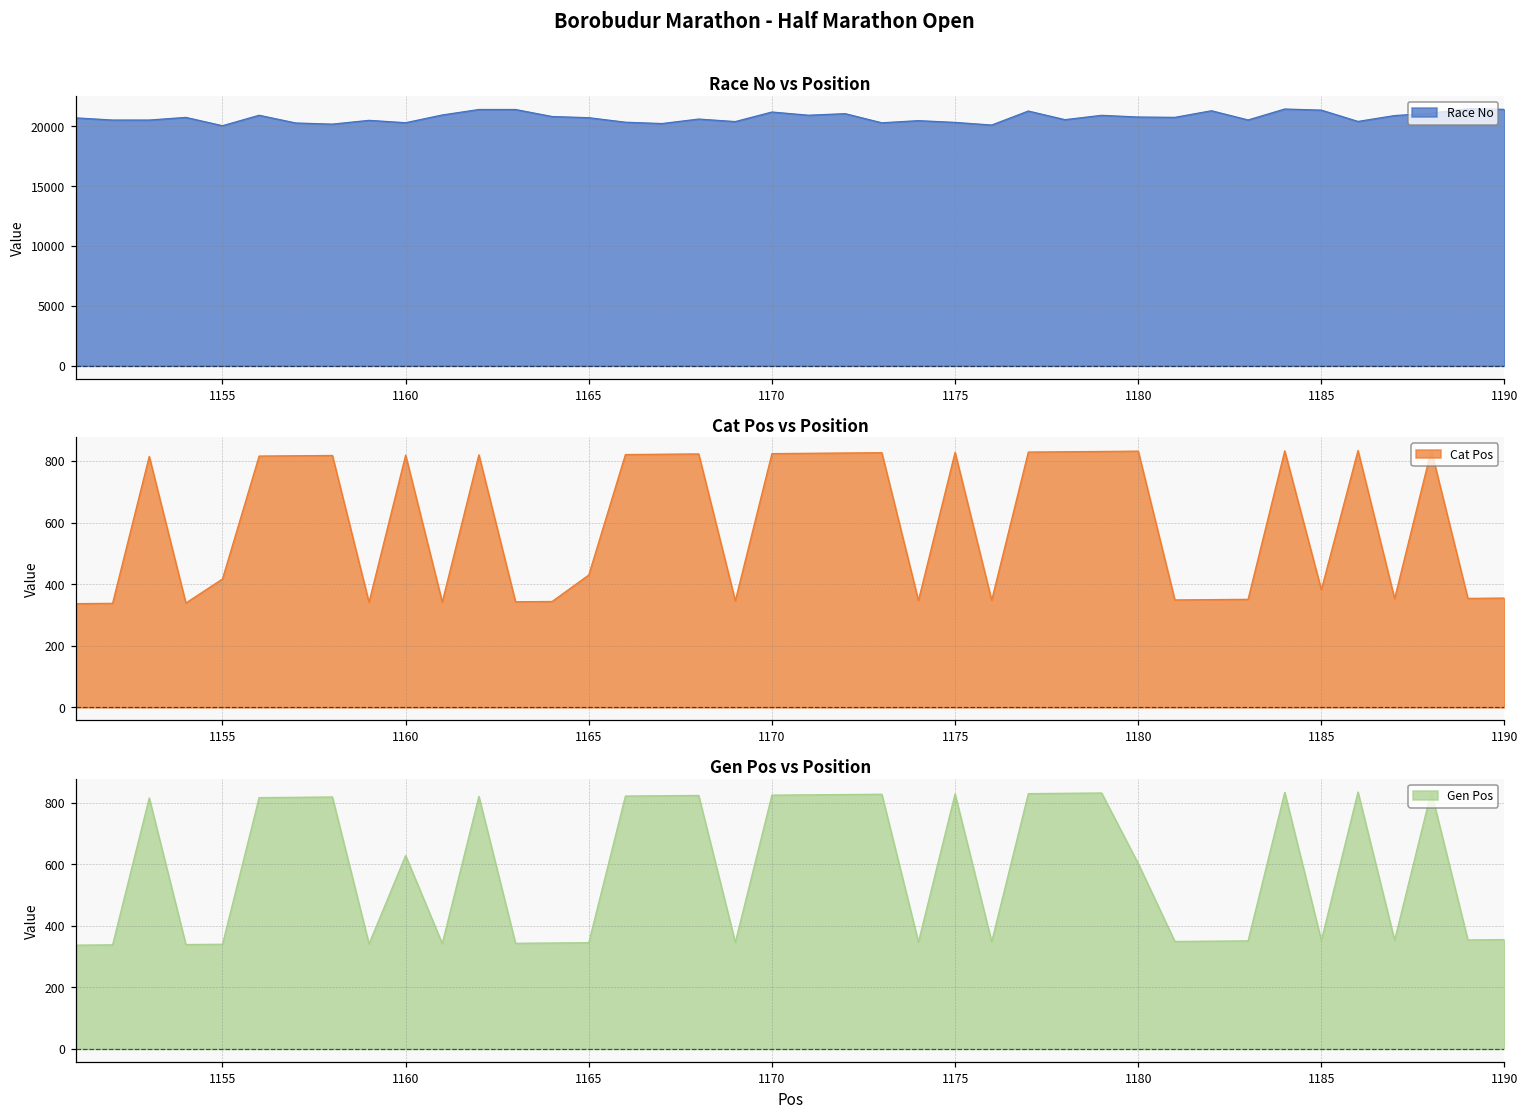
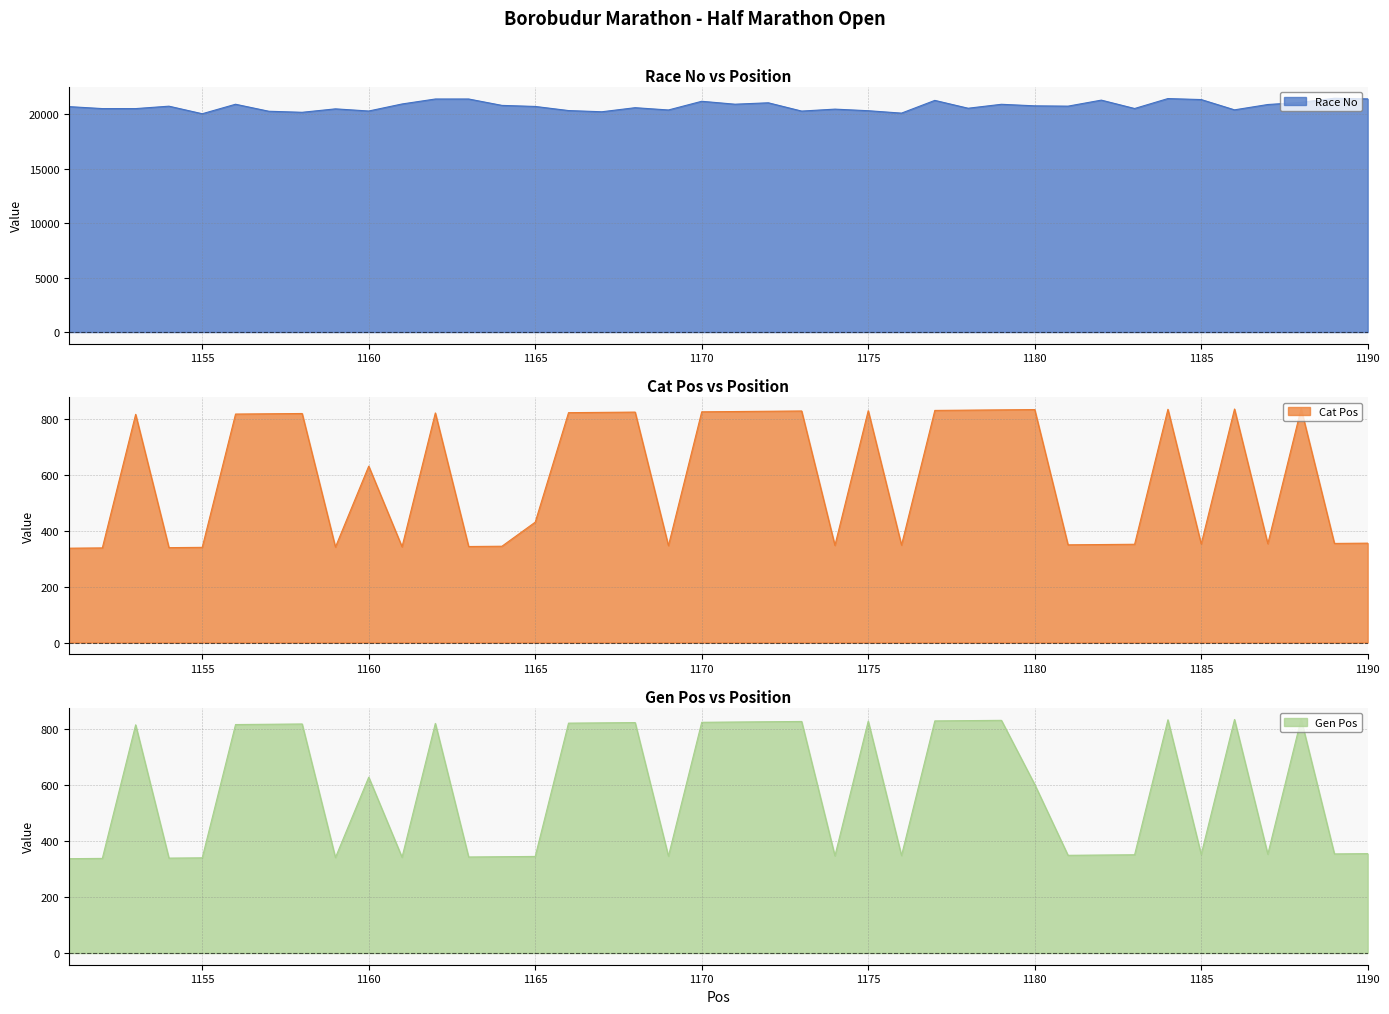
  {
    "Race No vs Position": {
      "1155": 20000,
      "1160": 20300,
      "1165": 20700,
      "1170": 21200,
      "1175": 20300,
      "1180": 20800,
      "1185": 21300,
      "1190": 21400
    },
    "Cat Pos vs Position": {
-     "1155": 420,
-     "1160": 820,
+     "1155": 340,
+     "1160": 630,
      "1165": 430,
      "1170": 820,
      "1175": 830,
      "1180": 830,
-     "1185": 380,
+     "1185": 350,
      "1190": 360
    },
    "Gen Pos vs Position": {
      "1155": 340,
      "1160": 630,
      "1165": 350,
      "1170": 820,
      "1175": 830,
      "1180": 600,
      "1185": 350,
      "1190": 360
    }
  }
